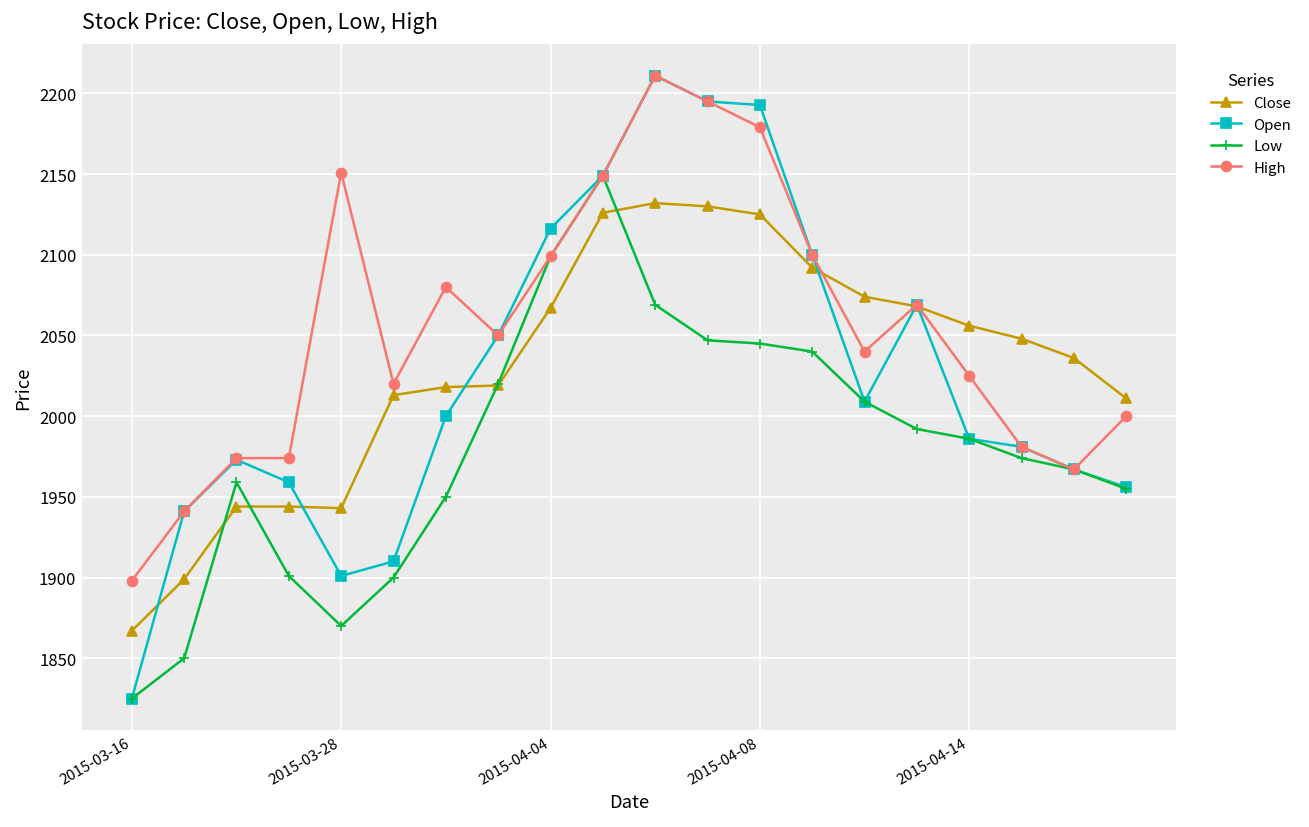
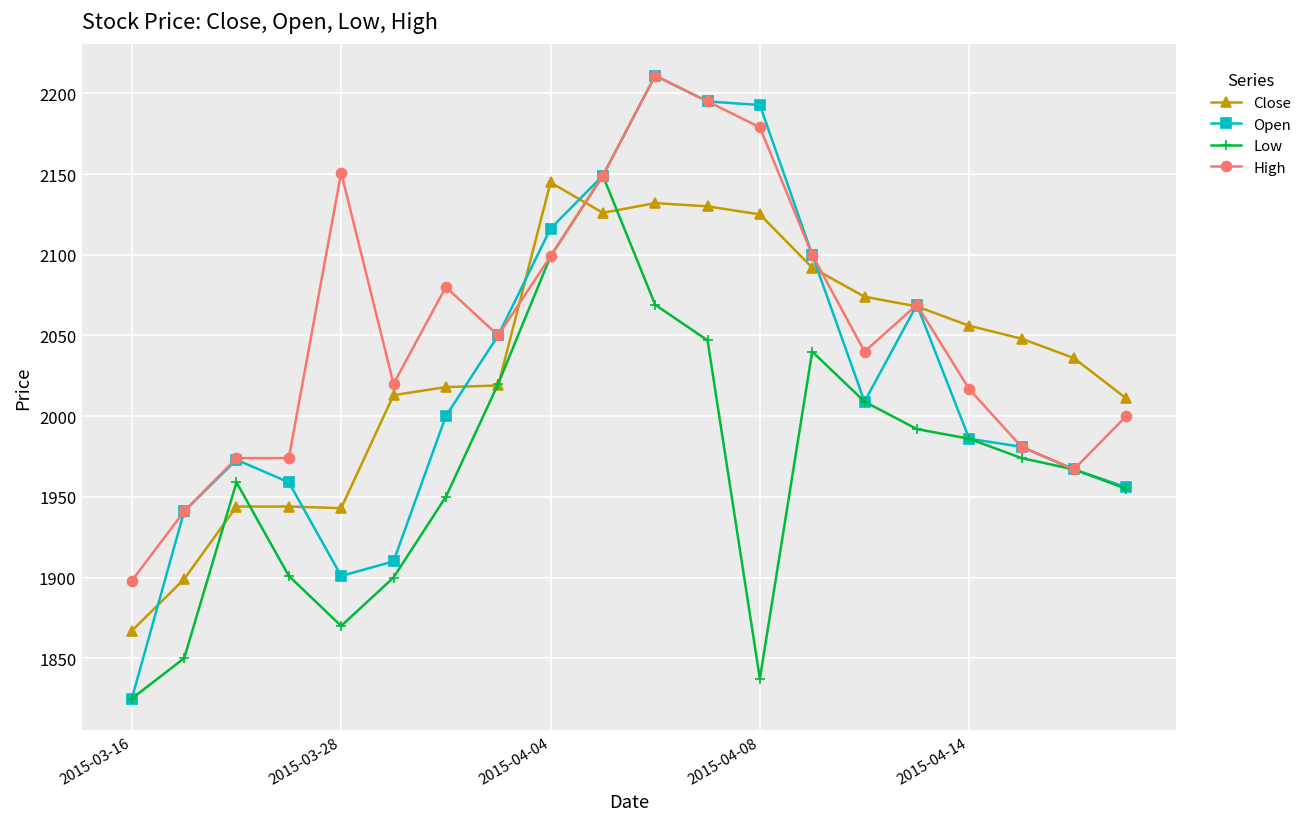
  {
    "Close": {
      "2015-03-16": 1867,
      "2015-03-28": 1943,
-     "2015-04-04": 2067,
+     "2015-04-04": 2145,
      "2015-04-08": 2125,
      "2015-04-14": 2056
    },
    "Open": {
      "2015-03-28": 1901,
      "2015-04-04": 2116,
      "2015-04-08": 2193
    },
    "Low": {
      "2015-03-28": 1870,
-     "2015-04-08": 2045
+     "2015-04-08": 1837
    },
    "High": {
      "2015-03-16": 1898,
      "2015-03-28": 2151,
      "2015-04-08": 2179,
-     "2015-04-14": 2025
+     "2015-04-14": 2017
    }
  }
